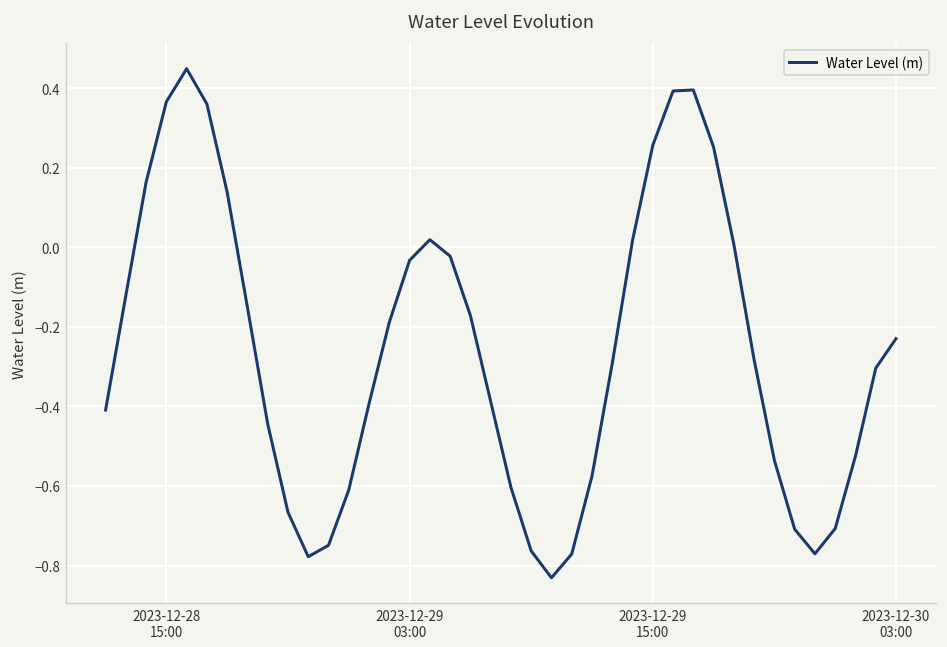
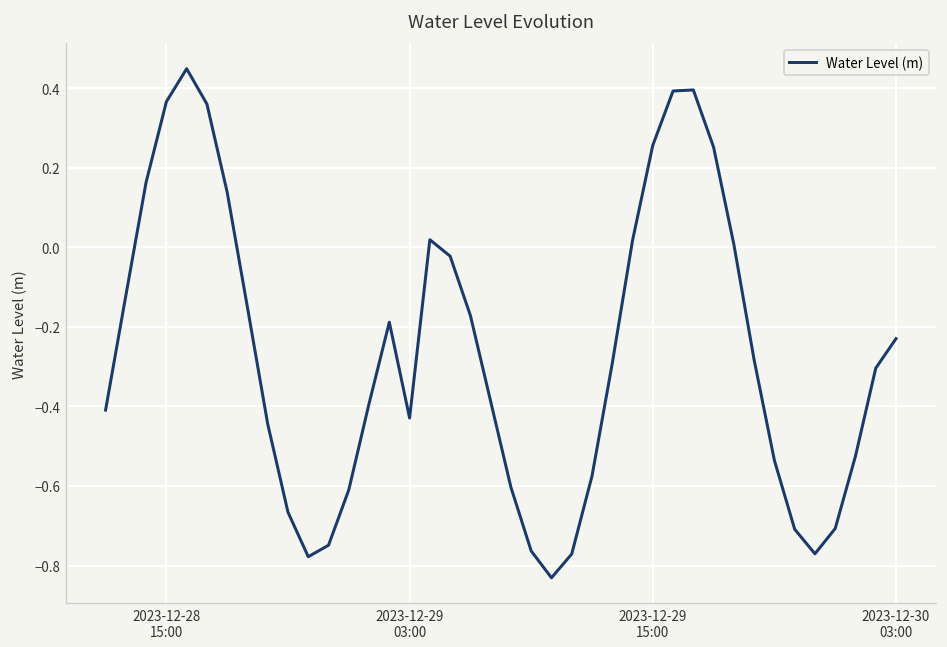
  {
    "2023-12-28 15:00": 0.37,
-   "2023-12-29 03:00": -0.03,
+   "2023-12-29 03:00": -0.43,
    "2023-12-29 15:00": 0.26,
    "2023-12-30 03:00": -0.23
  }
